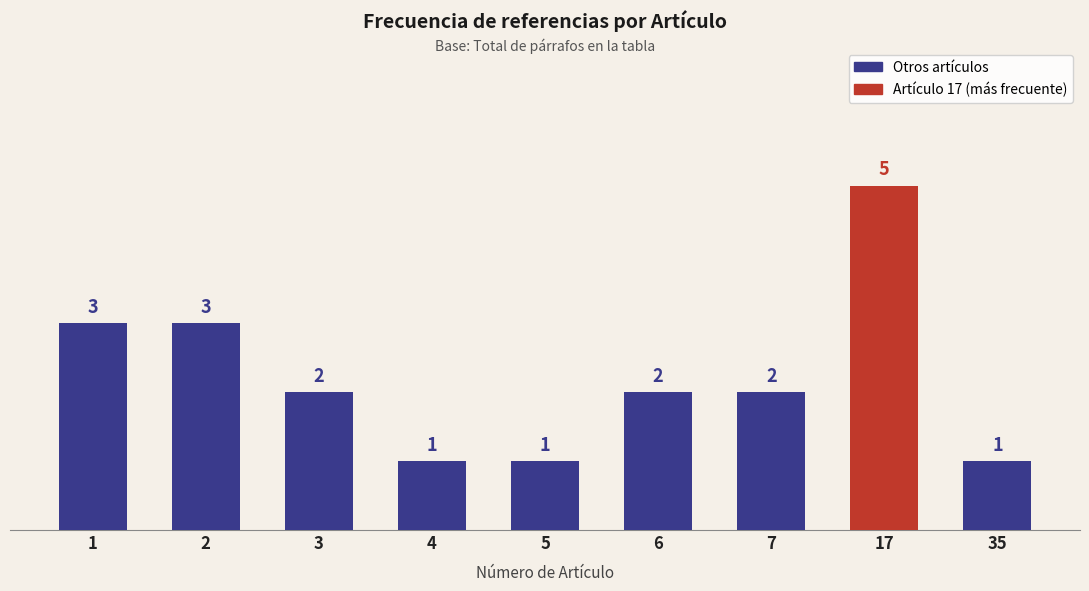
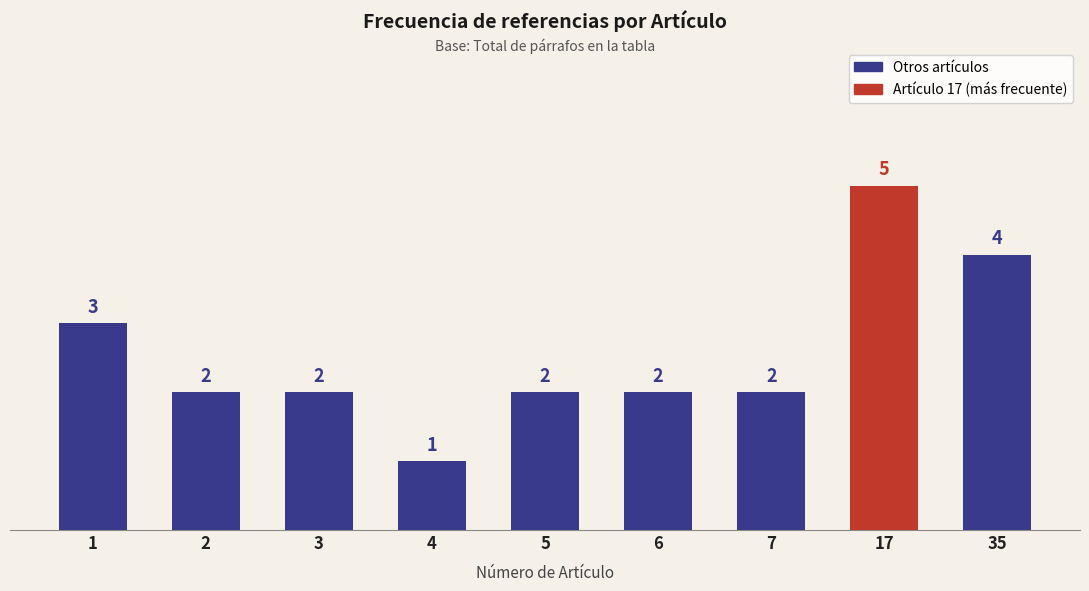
  {
    "1": 3,
-   "2": 3,
+   "2": 2,
    "3": 2,
    "4": 1,
-   "5": 1,
+   "5": 2,
    "6": 2,
    "7": 2,
    "17": 5,
-   "35": 1
+   "35": 4
  }
